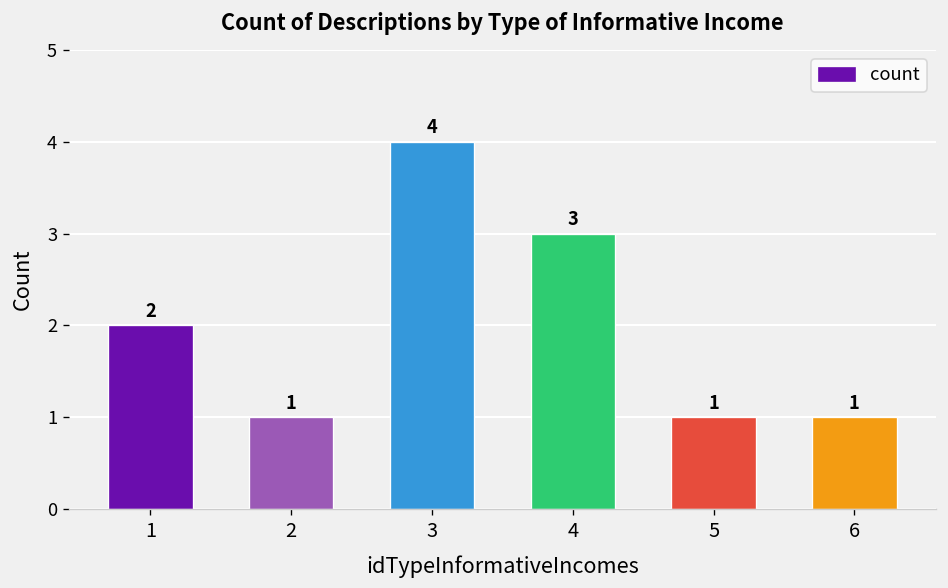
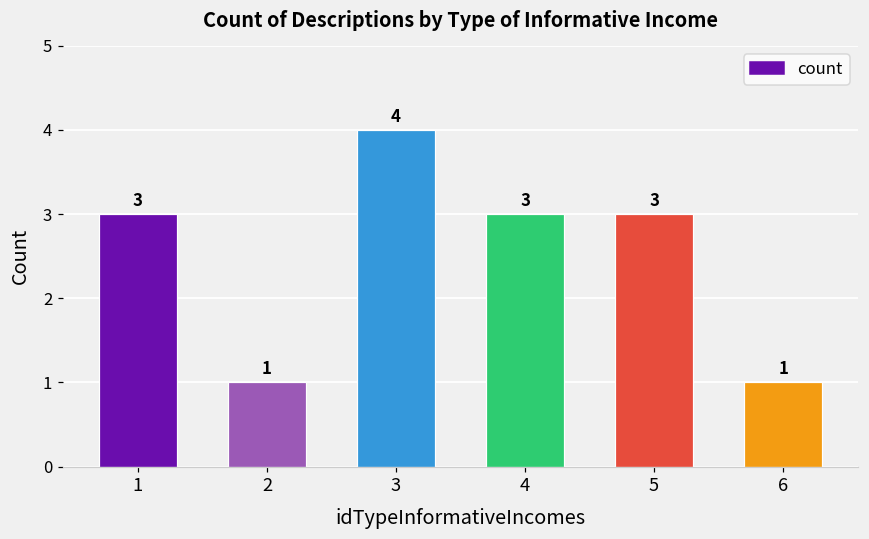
  {
-   "1": 2,
+   "1": 3,
    "2": 1,
    "3": 4,
    "4": 3,
-   "5": 1,
+   "5": 3,
    "6": 1
  }
